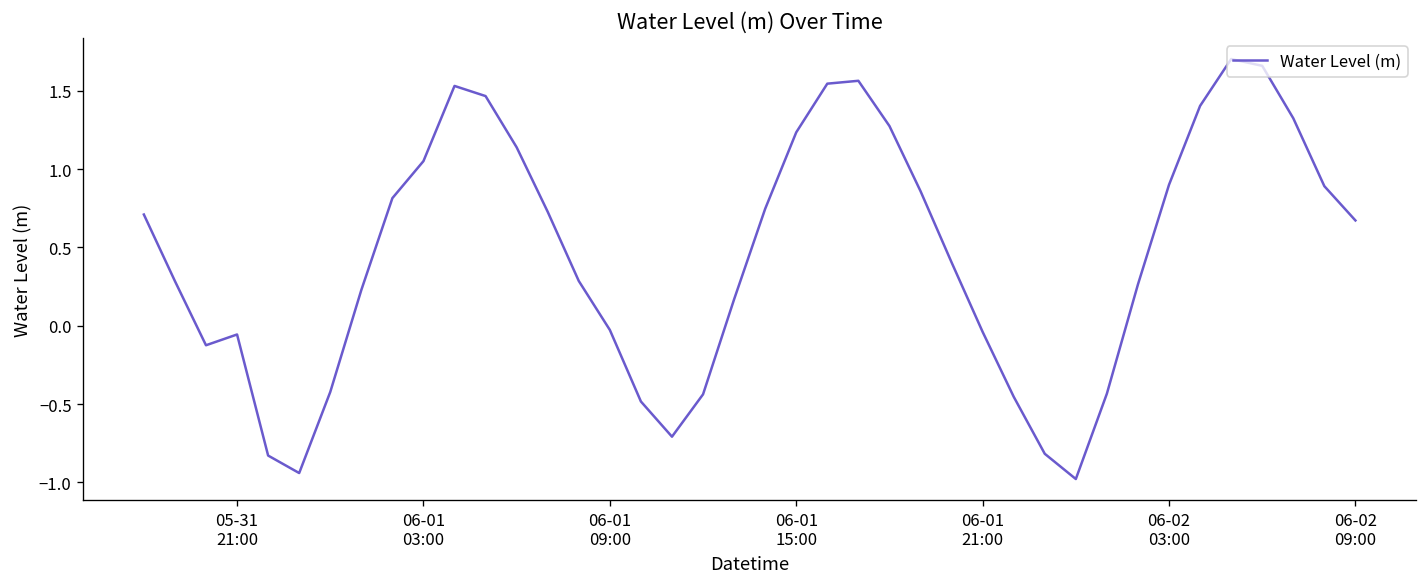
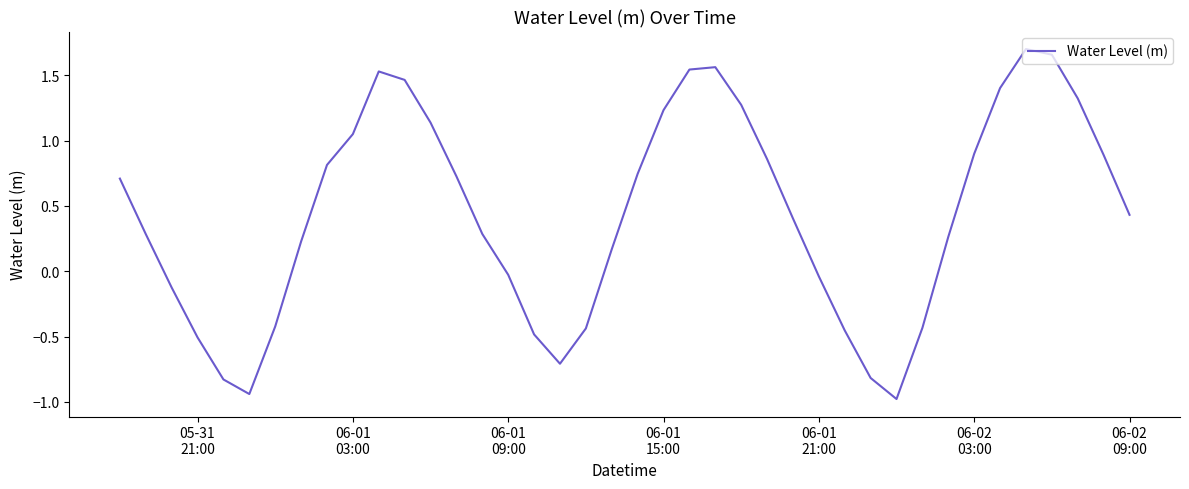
  {
-   "05-31 21:00": -0.06,
+   "05-31 21:00": -0.51,
    "06-01 03:00": 1.05,
    "06-01 09:00": -0.03,
    "06-01 15:00": 1.23,
    "06-01 21:00": -0.04,
    "06-02 03:00": 0.90,
-   "06-02 09:00": 0.67
+   "06-02 09:00": 0.43
  }
